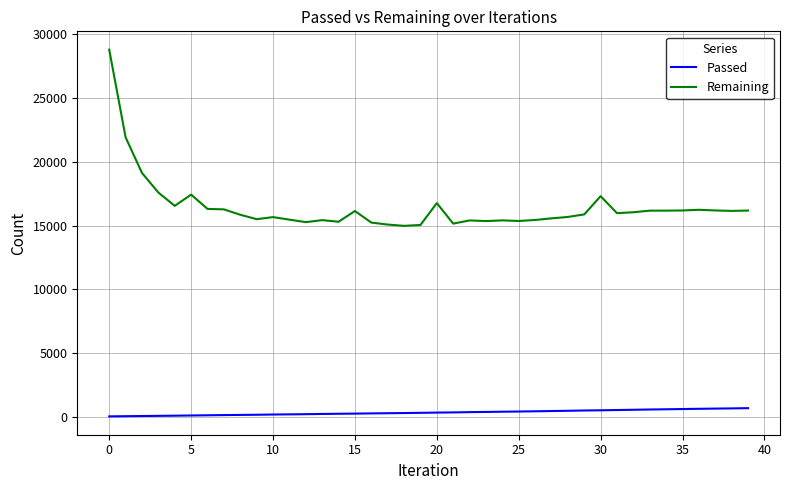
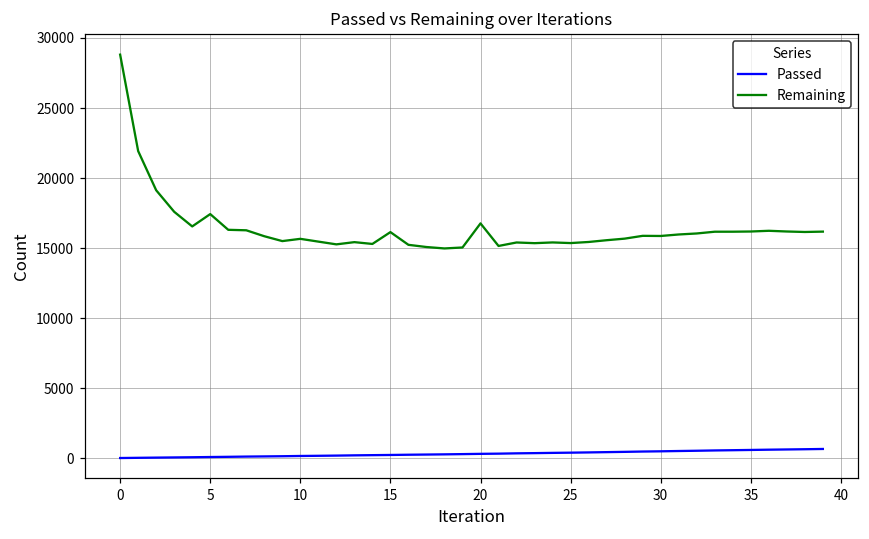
  {
    "Passed": {
      "0": 0,
      "5": 100,
      "10": 200,
      "15": 200,
      "20": 300,
      "25": 400,
      "30": 500,
      "35": 600
    },
    "Remaining": {
      "0": 28800,
      "5": 17400,
      "10": 15700,
      "15": 16100,
      "20": 16800,
      "25": 15400,
-     "30": 17300,
+     "30": 15900,
      "35": 16200
    }
  }
